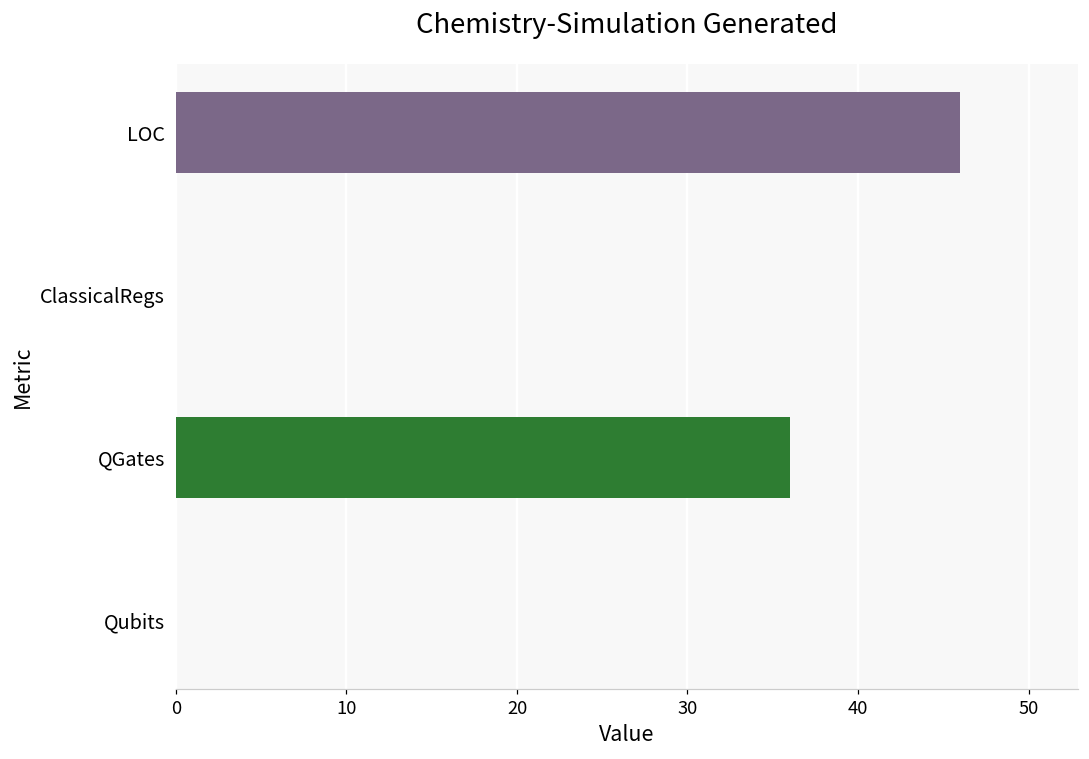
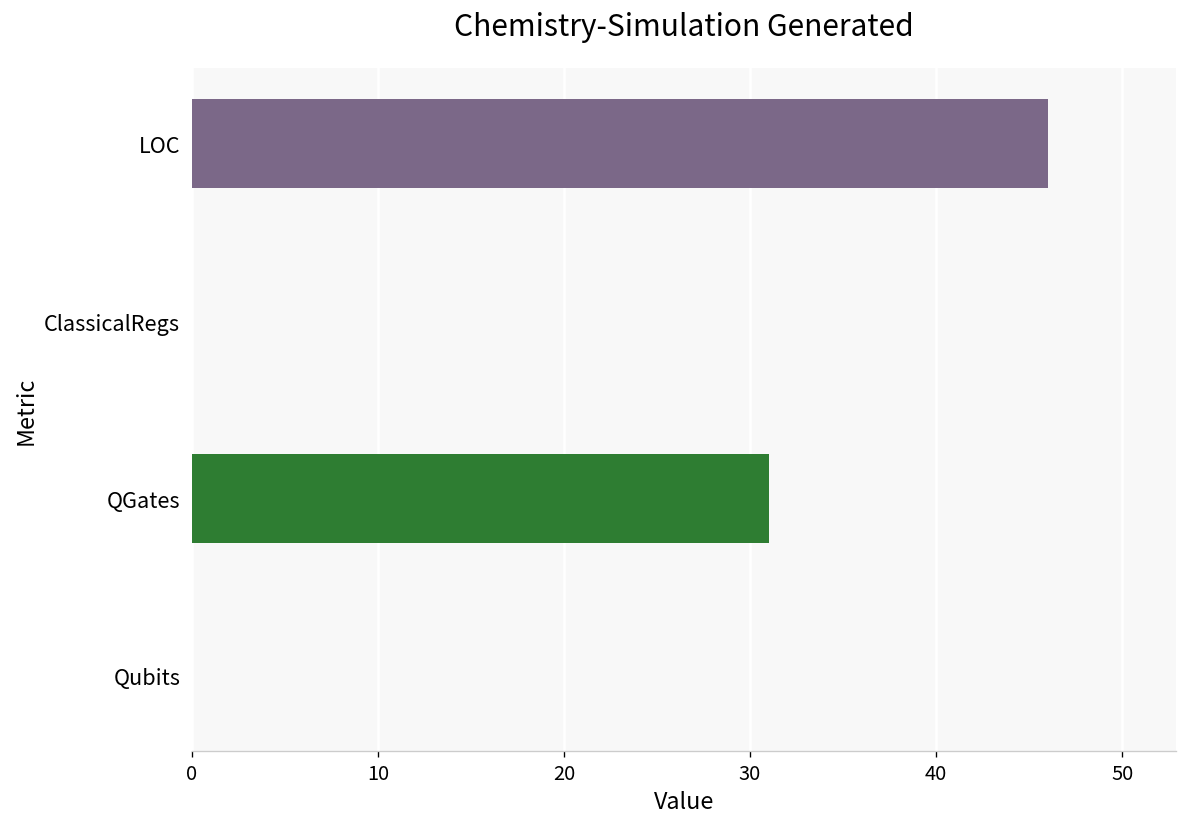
  {
    "LOC": 46,
    "ClassicalRegs": 0,
-   "QGates": 36,
+   "QGates": 31,
    "Qubits": 0
  }
